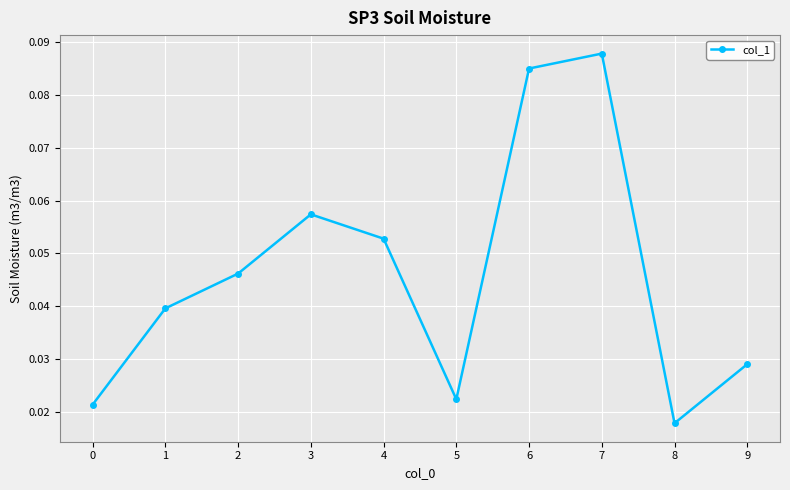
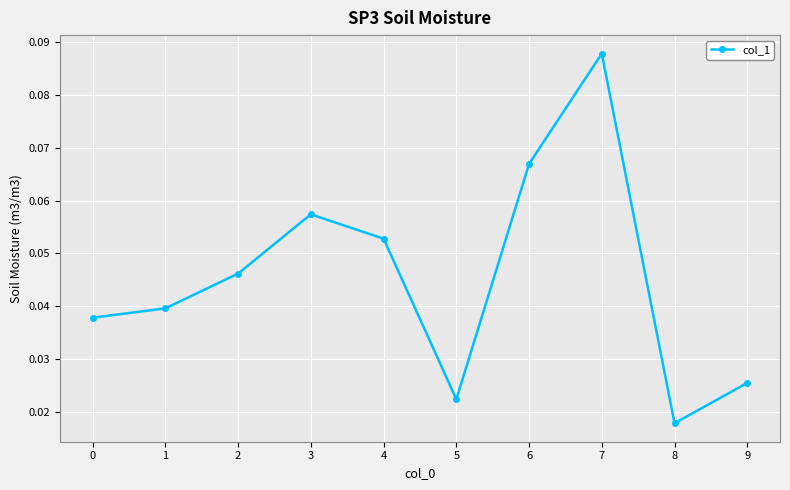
  {
-   "0": 0.021,
+   "0": 0.038,
    "1": 0.040,
    "2": 0.046,
    "3": 0.057,
    "4": 0.053,
    "5": 0.022,
-   "6": 0.085,
+   "6": 0.067,
    "7": 0.088,
    "8": 0.018,
-   "9": 0.029
+   "9": 0.026
  }
